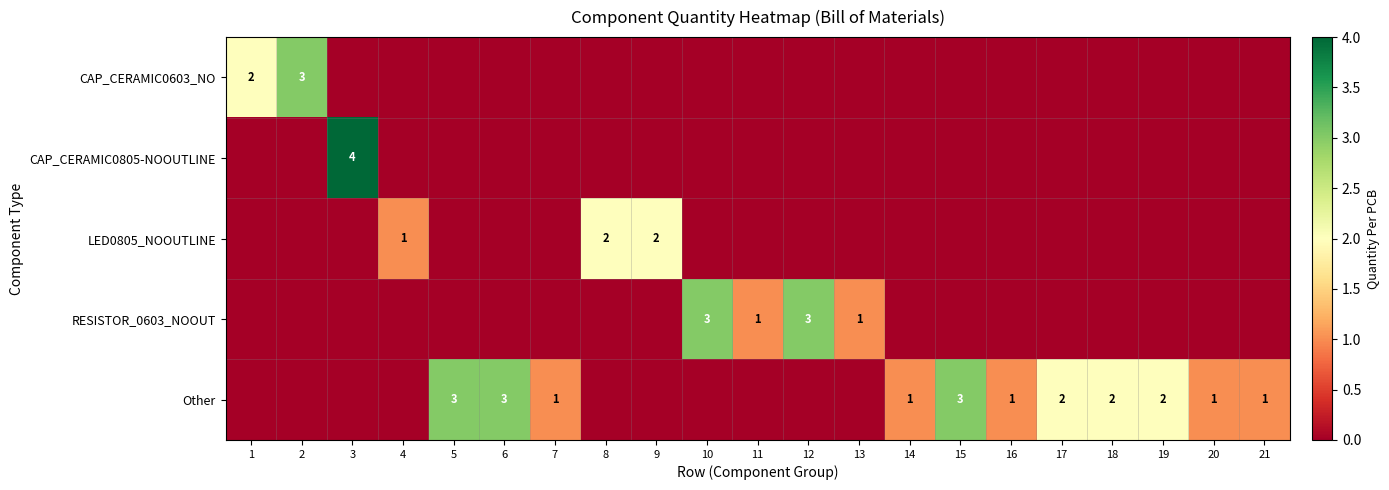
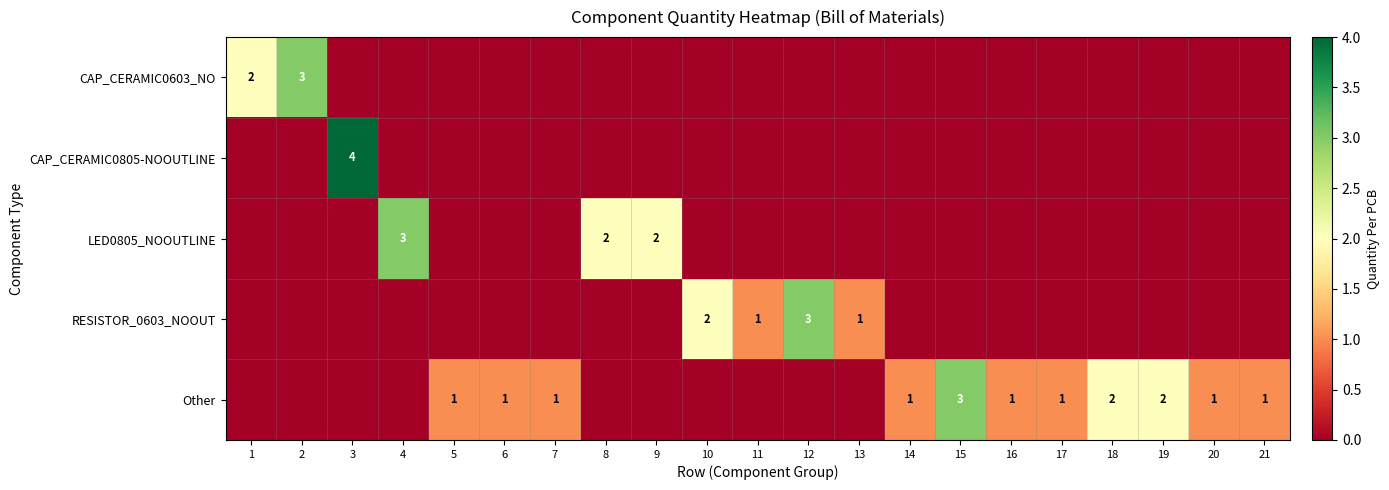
  {
    "CAP_CERAMIC0603_NO": {
      "1": 2,
      "2": 3
    },
    "CAP_CERAMIC0805-NOOUTLINE": {
      "3": 4
    },
    "LED0805_NOOUTLINE": {
-     "4": 1,
+     "4": 3,
      "8": 2,
      "9": 2
    },
    "RESISTOR_0603_NOOUT": {
-     "10": 3,
+     "10": 2,
      "11": 1,
      "12": 3,
      "13": 1
    },
    "Other": {
-     "5": 3,
-     "6": 3,
+     "5": 1,
+     "6": 1,
      "7": 1,
      "14": 1,
      "15": 3,
      "16": 1,
-     "17": 2,
+     "17": 1,
      "18": 2,
      "19": 2,
      "20": 1,
      "21": 1
    }
  }
